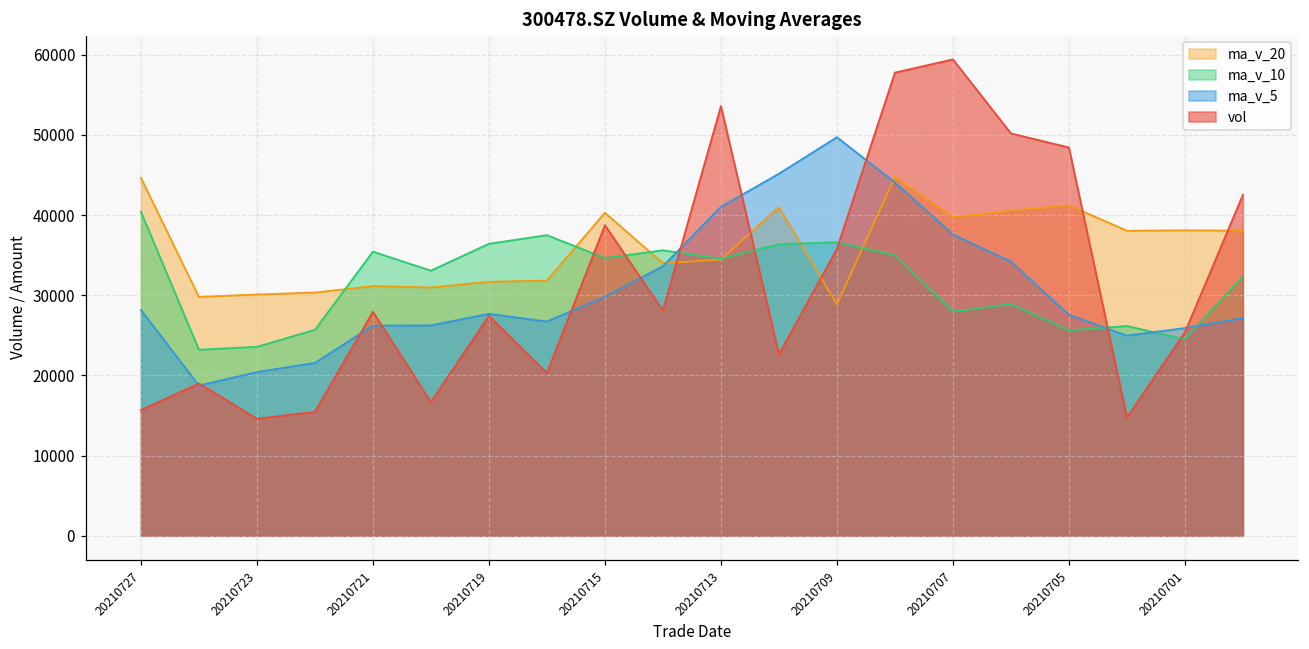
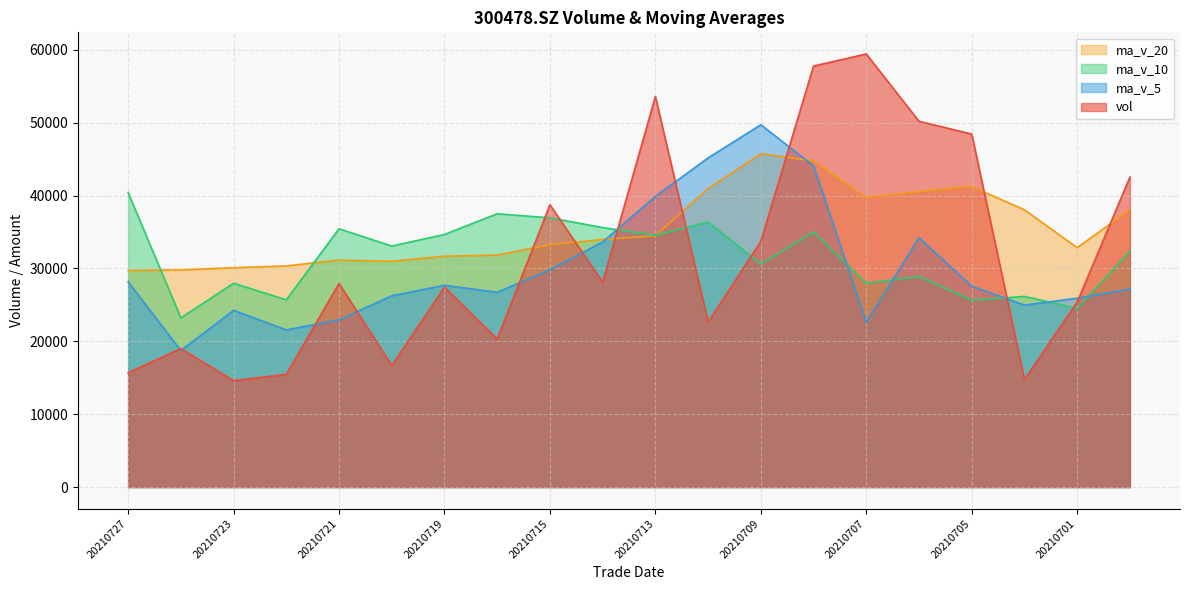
  {
    "ma_v_20": {
-     "20210727": 45000,
+     "20210727": 30000,
      "20210723": 30000,
      "20210721": 31000,
      "20210719": 32000,
-     "20210715": 40000,
-     "20210709": 29000,
+     "20210715": 33000,
+     "20210709": 46000,
      "20210707": 40000,
      "20210705": 41000,
-     "20210701": 38000
+     "20210701": 33000
    },
    "ma_v_10": {
      "20210727": 40000,
-     "20210723": 24000,
+     "20210723": 28000,
      "20210721": 35000,
-     "20210719": 36000,
-     "20210715": 35000,
-     "20210709": 37000,
+     "20210719": 35000,
+     "20210715": 37000,
+     "20210709": 31000,
      "20210707": 28000,
      "20210705": 26000,
      "20210701": 25000
    },
    "ma_v_5": {
      "20210727": 28000,
-     "20210723": 20000,
-     "20210721": 26000,
+     "20210723": 24000,
+     "20210721": 23000,
      "20210715": 30000,
-     "20210713": 41000,
+     "20210713": 40000,
      "20210709": 50000,
-     "20210707": 38000,
+     "20210707": 23000,
      "20210705": 28000,
      "20210701": 26000
    },
    "vol": {
      "20210727": 16000,
      "20210723": 15000,
      "20210721": 28000,
      "20210715": 39000,
      "20210713": 54000,
-     "20210709": 36000,
+     "20210709": 34000,
      "20210707": 59000,
      "20210705": 48000,
      "20210701": 25000
    }
  }
